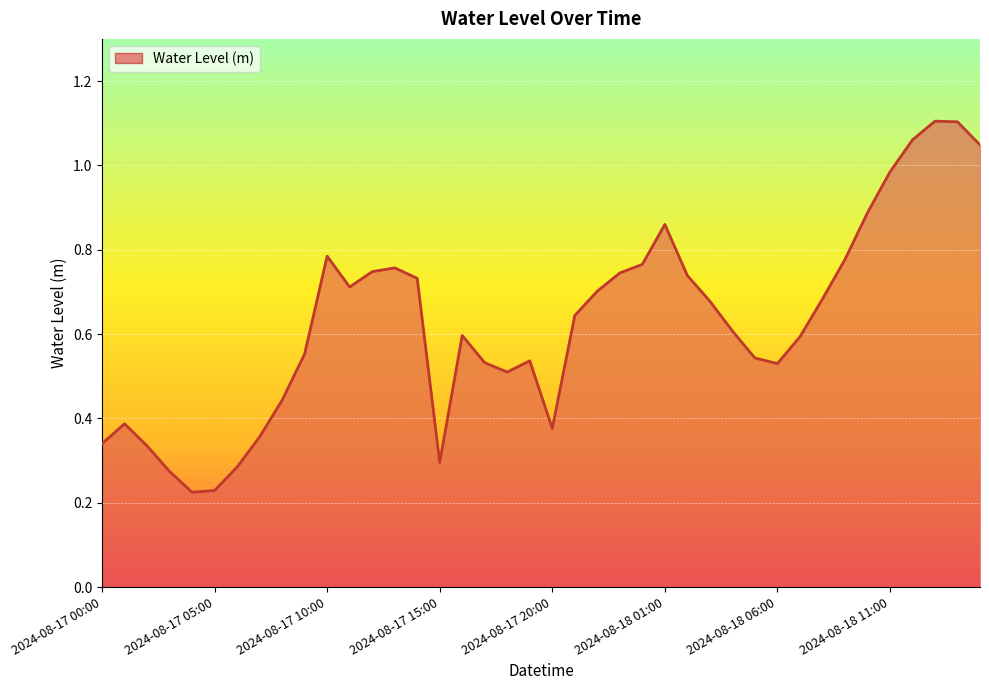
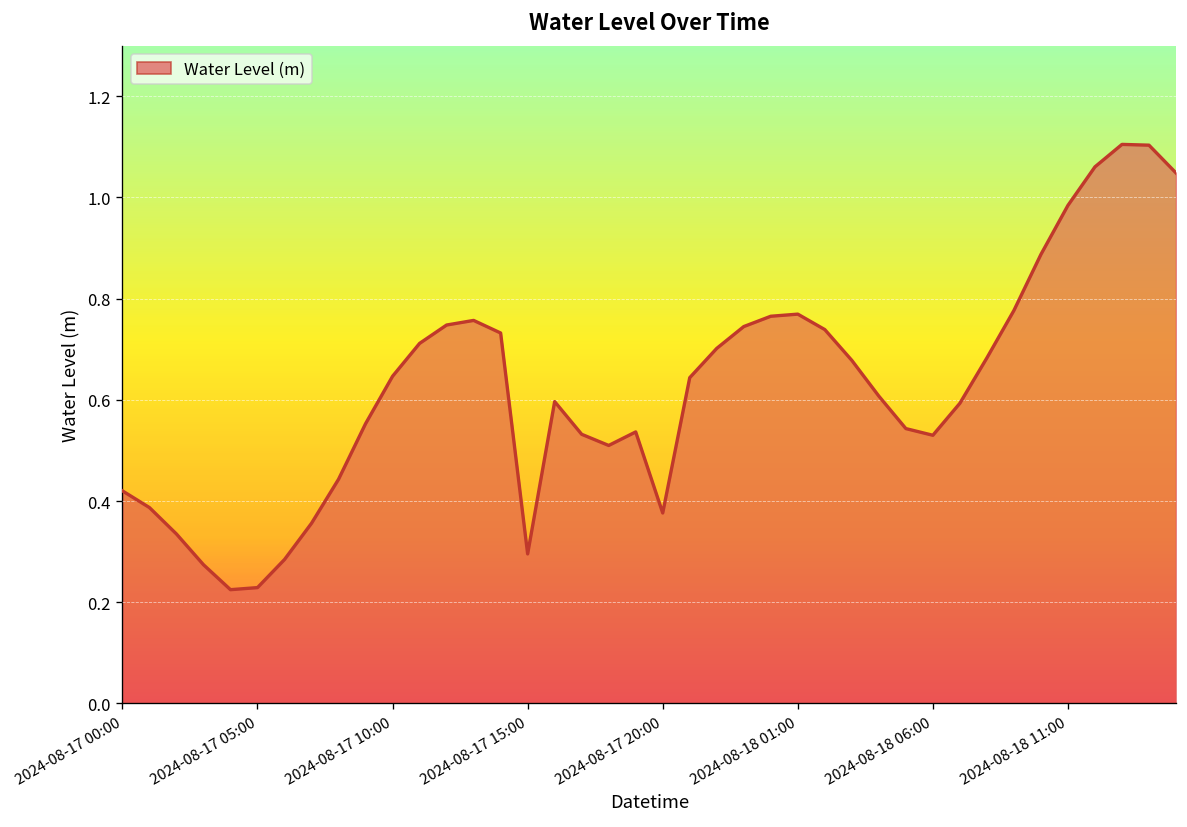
  {
-   "2024-08-17 00:00": 0.34,
+   "2024-08-17 00:00": 0.42,
    "2024-08-17 05:00": 0.23,
-   "2024-08-17 10:00": 0.78,
+   "2024-08-17 10:00": 0.65,
    "2024-08-17 15:00": 0.30,
    "2024-08-17 20:00": 0.38,
-   "2024-08-18 01:00": 0.86,
+   "2024-08-18 01:00": 0.77,
    "2024-08-18 06:00": 0.53,
    "2024-08-18 11:00": 0.98
  }
